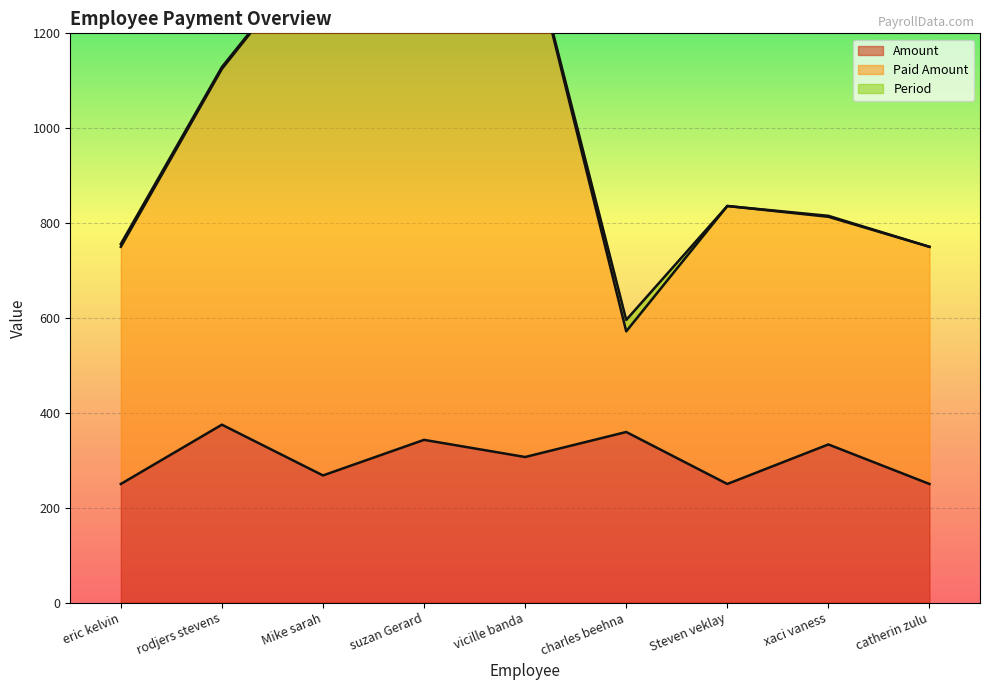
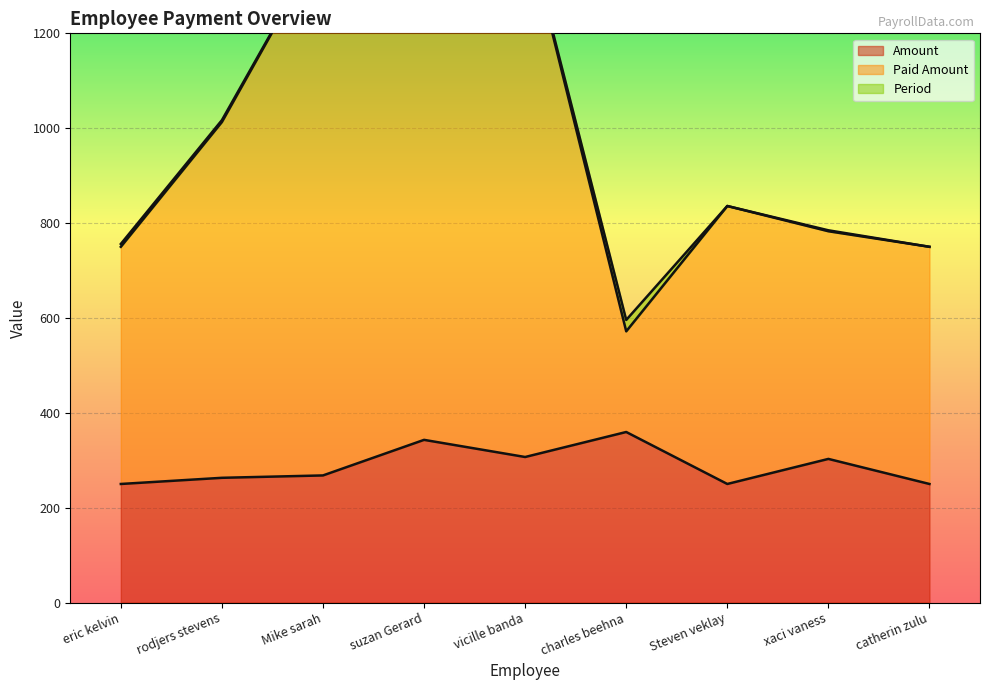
  {
    "Amount": {
      "eric kelvin": 250,
-     "rodjers stevens": 380,
+     "rodjers stevens": 260,
      "Mike sarah": 270,
      "suzan Gerard": 340,
      "vicille banda": 310,
      "charles beehna": 360,
      "Steven veklay": 250,
-     "xaci vaness": 330,
+     "xaci vaness": 300,
      "catherin zulu": 250
    },
    "Paid Amount": {
      "eric kelvin": 500,
      "charles beehna": 210
    },
    "Period": {
      "eric kelvin": 10,
      "charles beehna": 20
    }
  }
